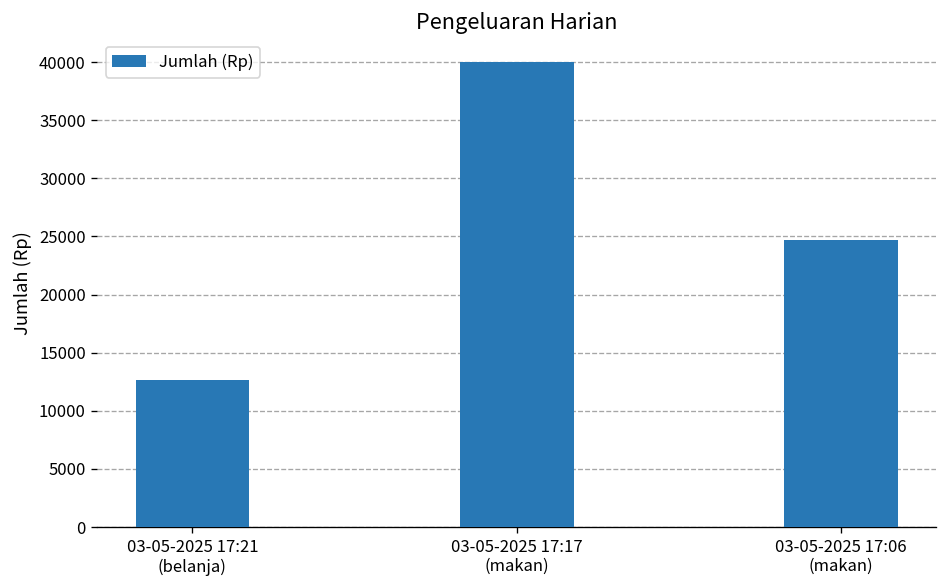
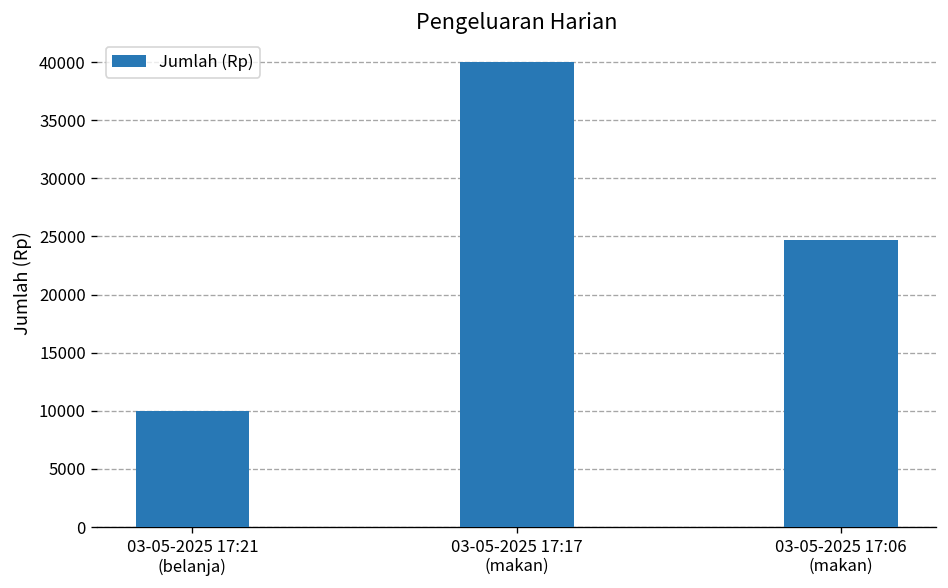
  {
-   "03-05-2025 17:21 (belanja)": 13000,
+   "03-05-2025 17:21 (belanja)": 10000,
    "03-05-2025 17:17 (makan)": 40000,
    "03-05-2025 17:06 (makan)": 25000
  }
